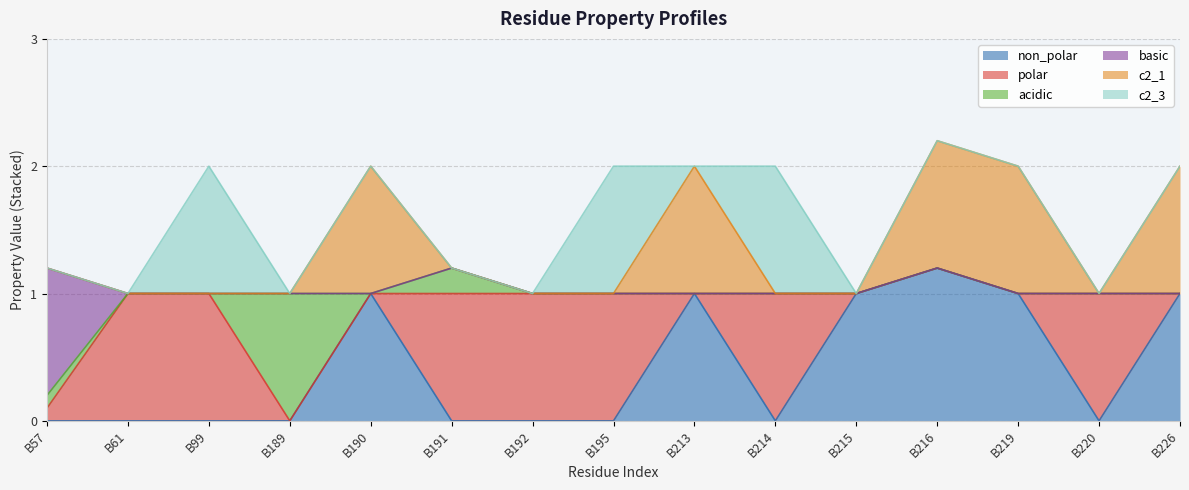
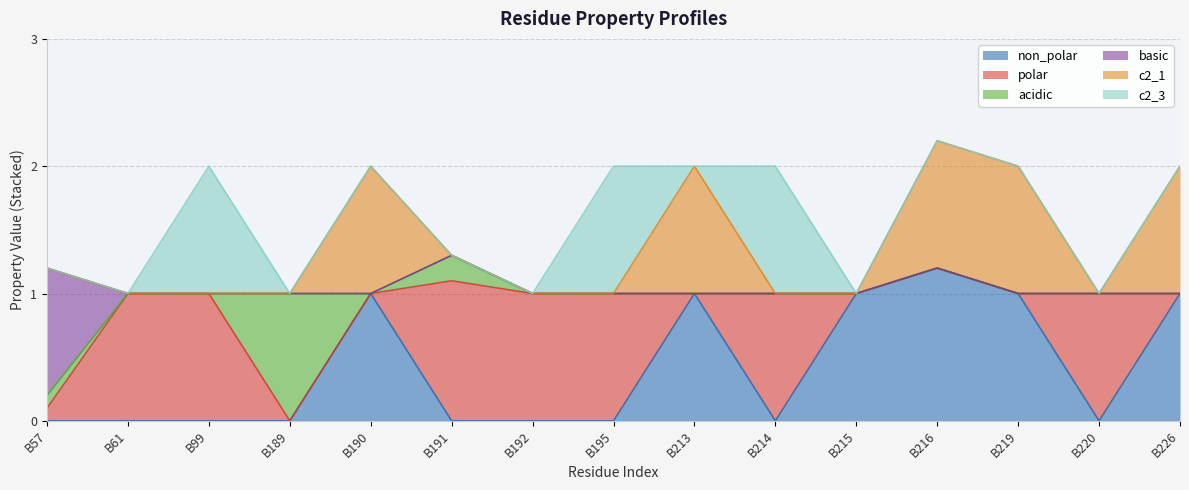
  {
    "non_polar": {
      "B57": 0.0,
      "B61": 0.0,
      "B99": 0.0,
      "B191": 0.0,
      "B192": 0.0,
      "B195": 0.0,
      "B214": 0.0,
      "B220": 0.0
    },
    "polar": {
      "B57": 0.1,
-     "B191": 1.0
+     "B191": 1.1
    },
    "acidic": {
      "B57": 0.1
    },
    "c2_3": {
      "B99": 1.0,
      "B195": 1.0,
      "B214": 1.0
    }
  }
